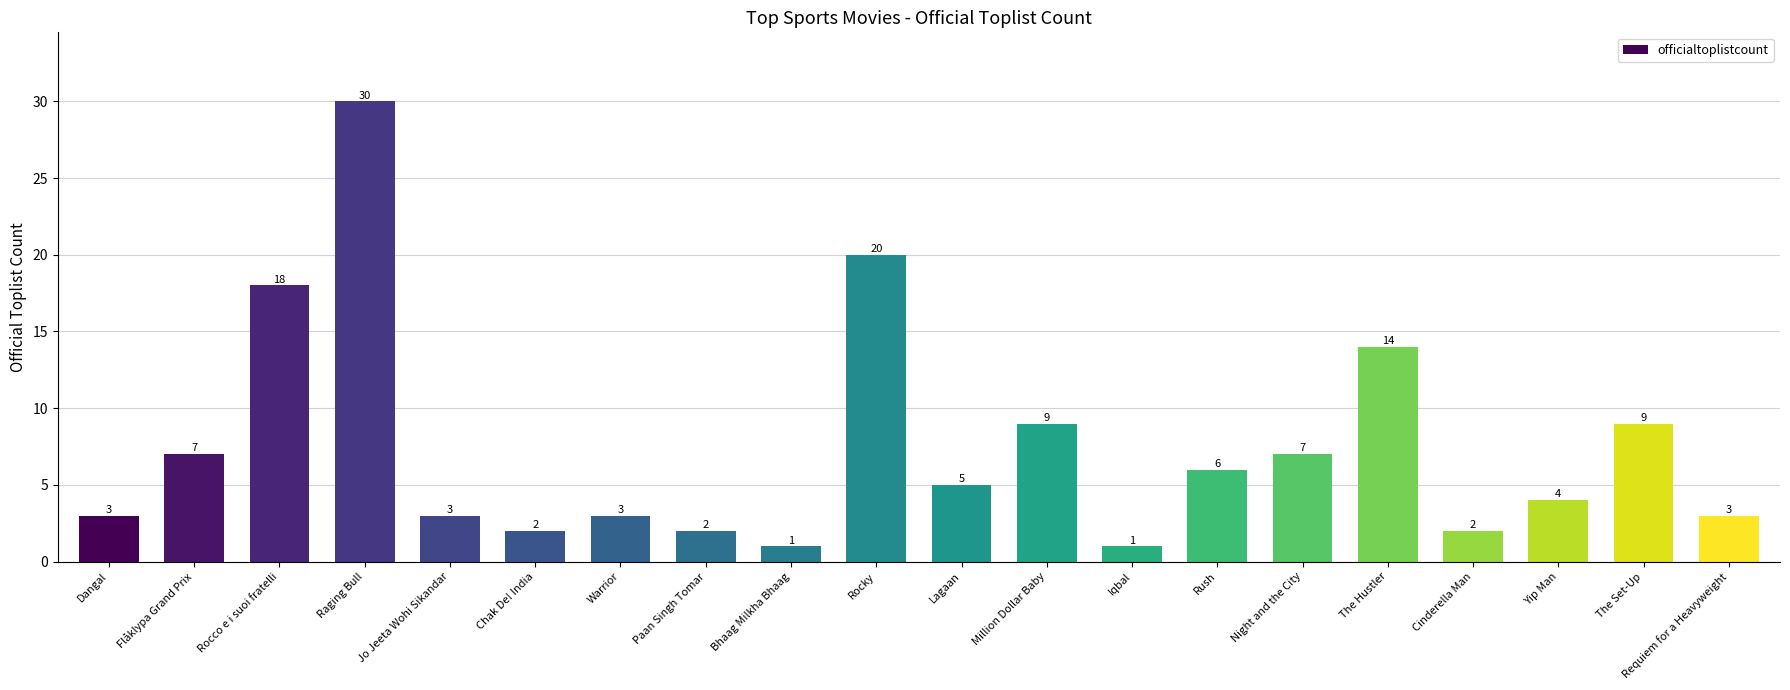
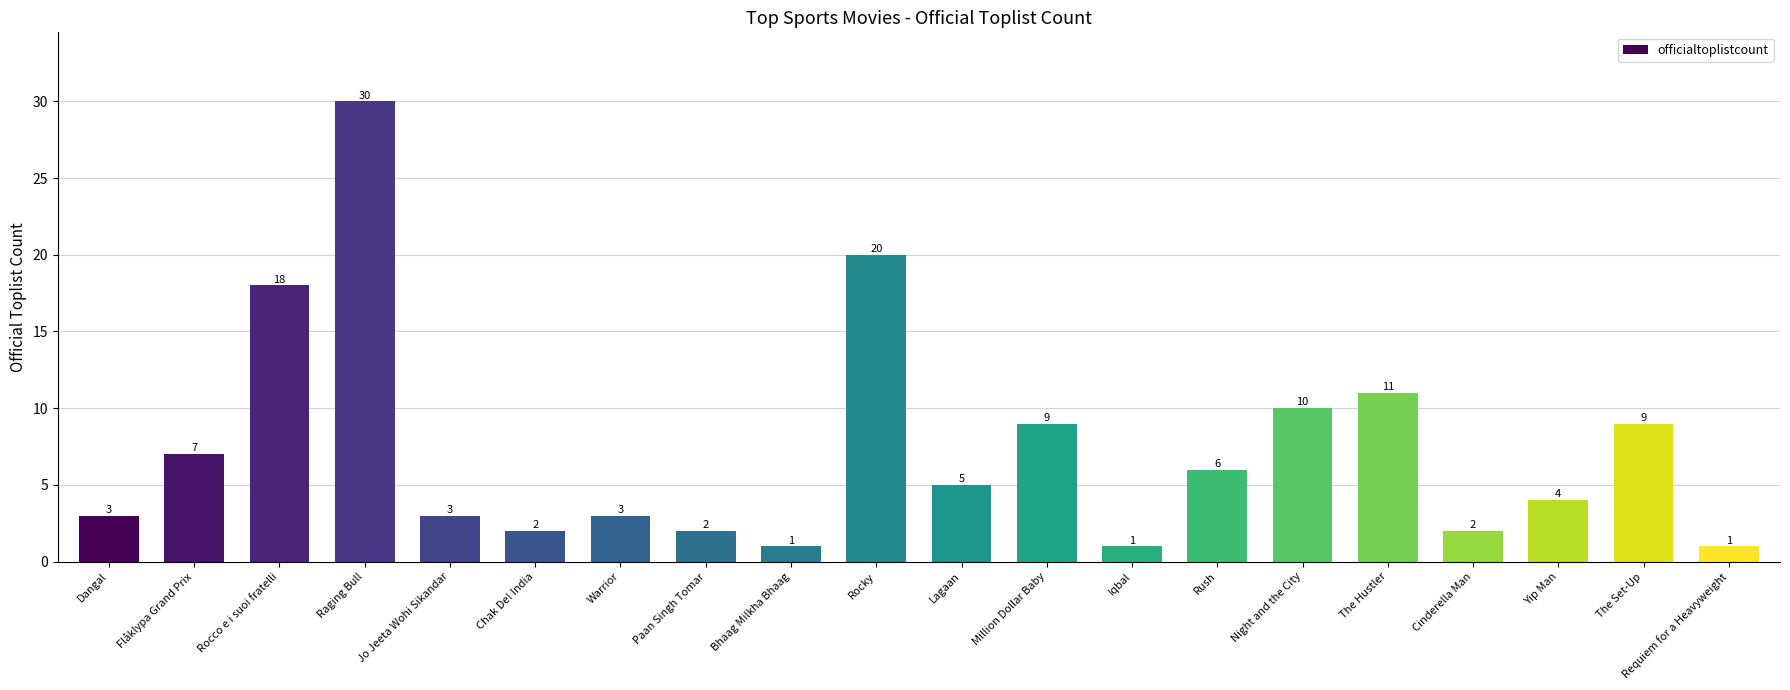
  {
    "Dangal": 3,
    "Flåklypa Grand Prix": 7,
    "Rocco e i suoi fratelli": 18,
    "Raging Bull": 30,
    "Jo Jeeta Wohi Sikandar": 3,
    "Chak De! India": 2,
    "Warrior": 3,
    "Paan Singh Tomar": 2,
    "Bhaag Milkha Bhaag": 1,
    "Rocky": 20,
    "Lagaan": 5,
    "Million Dollar Baby": 9,
    "Iqbal": 1,
    "Rush": 6,
-   "Night and the City": 7,
-   "The Hustler": 14,
+   "Night and the City": 10,
+   "The Hustler": 11,
    "Cinderella Man": 2,
    "Yip Man": 4,
    "The Set-Up": 9,
-   "Requiem for a Heavyweight": 3
+   "Requiem for a Heavyweight": 1
  }
